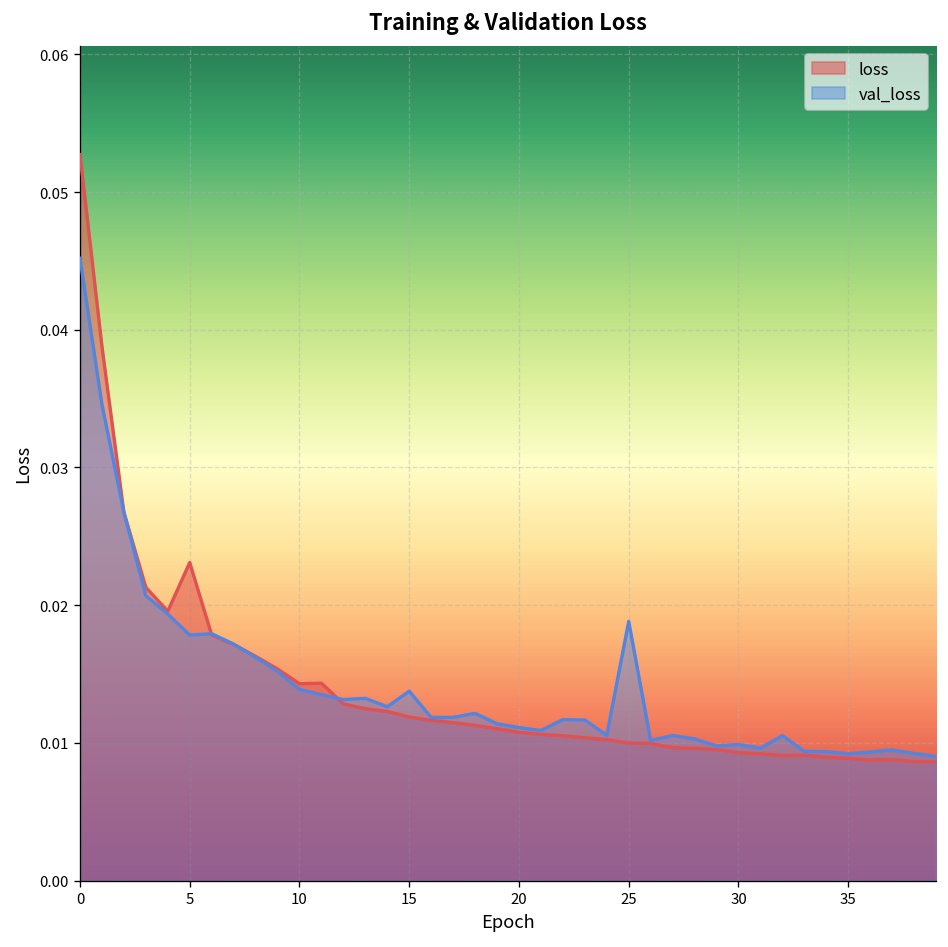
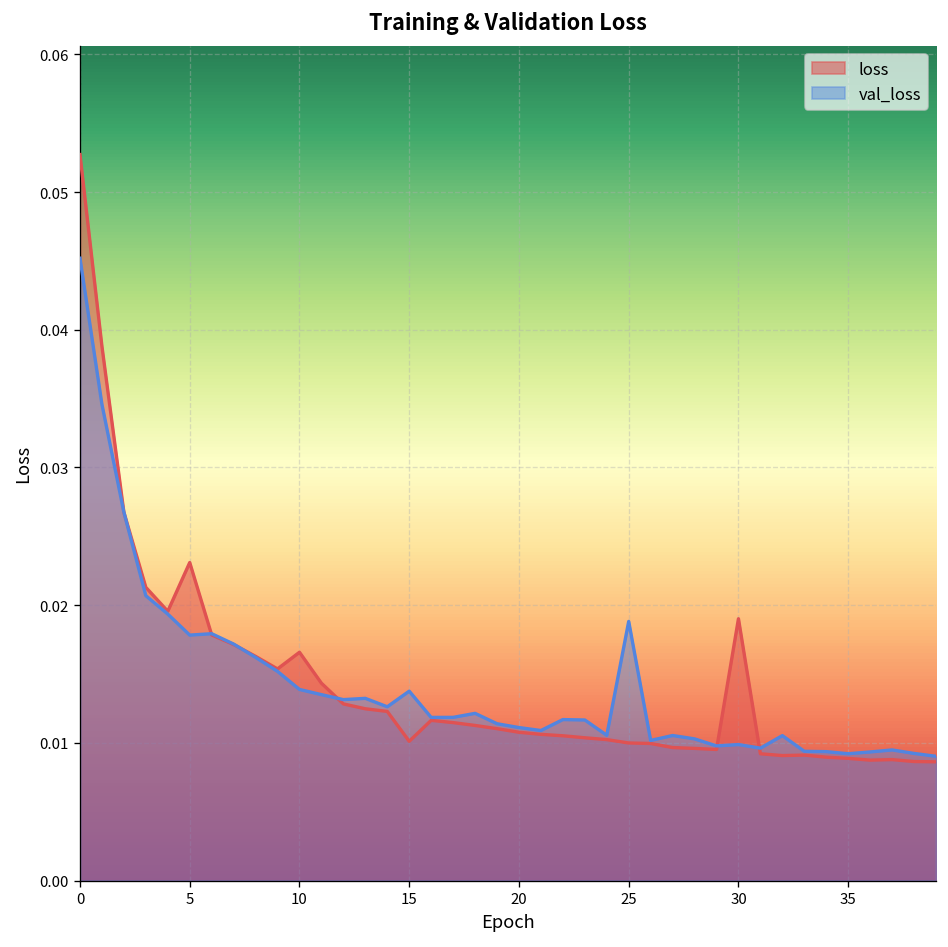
  {
    "loss": {
      "0": 0.0527,
      "5": 0.0231,
-     "10": 0.0143,
-     "15": 0.0119,
+     "10": 0.0166,
+     "15": 0.0101,
      "20": 0.0108,
      "25": 0.0100,
-     "30": 0.0093,
+     "30": 0.0190,
      "35": 0.0089
    },
    "val_loss": {
      "0": 0.0452,
      "5": 0.0178,
      "10": 0.0139,
      "15": 0.0138,
      "20": 0.0111,
      "25": 0.0188,
      "30": 0.0099,
      "35": 0.0092
    }
  }
